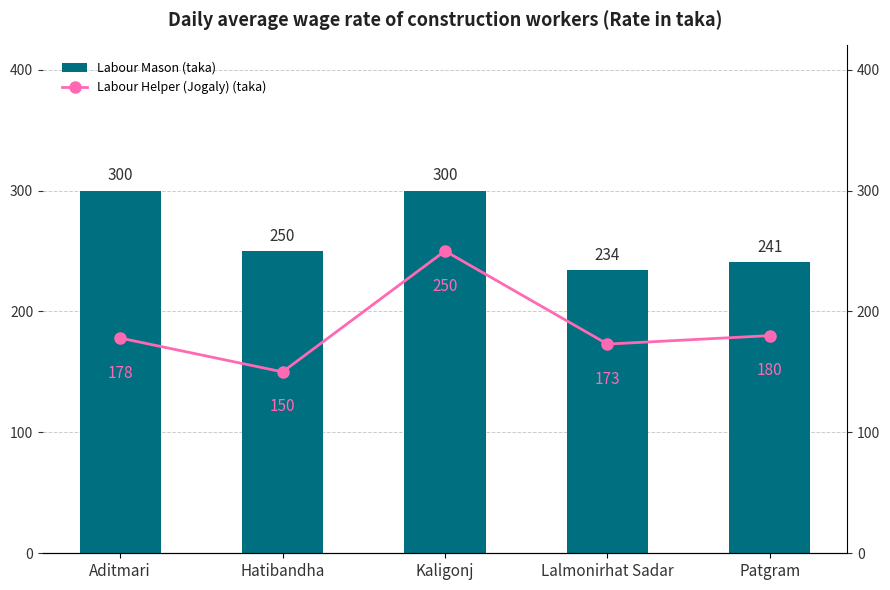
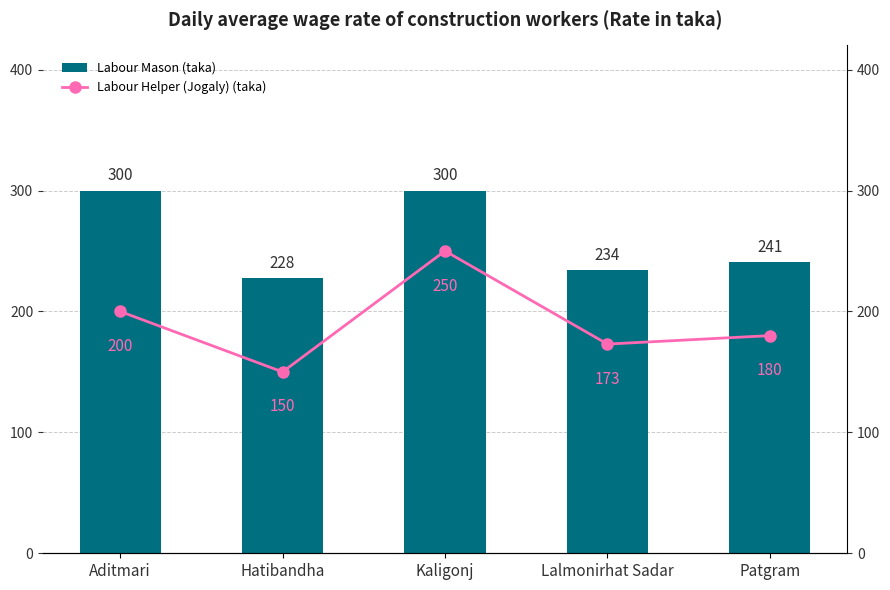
  {
    "Labour Mason (taka)": {
      "Aditmari": 300,
-     "Hatibandha": 250,
+     "Hatibandha": 228,
      "Kaligonj": 300,
      "Lalmonirhat Sadar": 234,
      "Patgram": 241
    },
    "Labour Helper (Jogaly) (taka)": {
-     "Aditmari": 178
+     "Aditmari": 200
    }
  }
